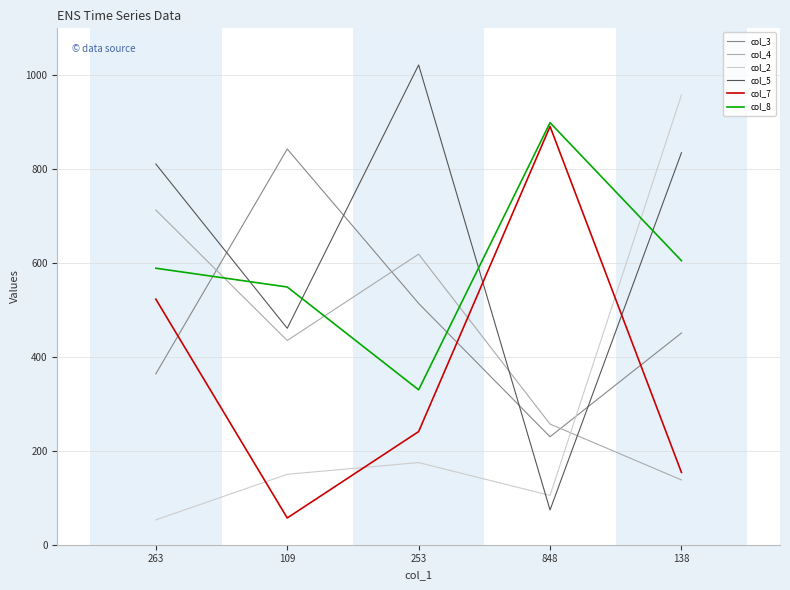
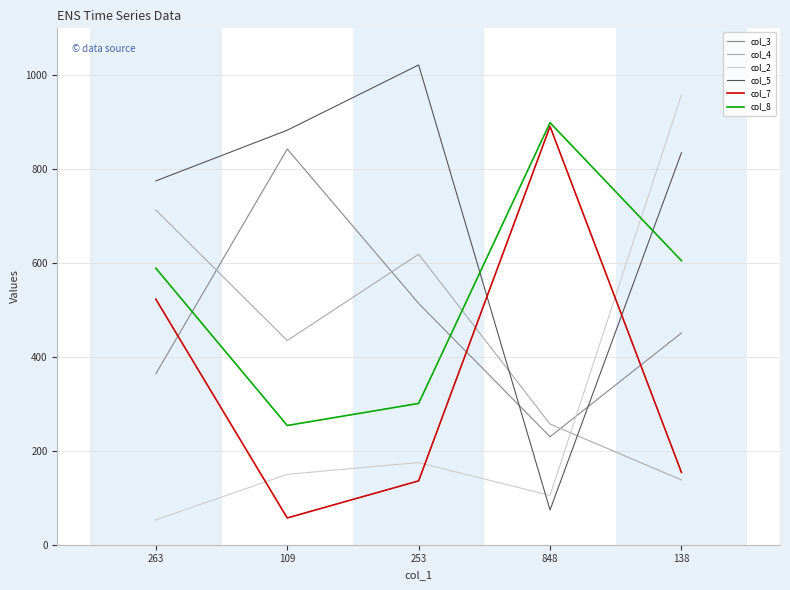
  {
    "col_5": {
-     "263": 810,
-     "109": 460,
+     "263": 780,
+     "109": 880,
      "253": 1020,
      "848": 70,
      "138": 840
    },
    "col_7": {
      "263": 520,
      "109": 60,
-     "253": 240,
+     "253": 140,
      "848": 890,
      "138": 150
    },
    "col_8": {
      "263": 590,
-     "109": 550,
-     "253": 330,
+     "109": 250,
+     "253": 300,
      "848": 900,
      "138": 610
    }
  }
